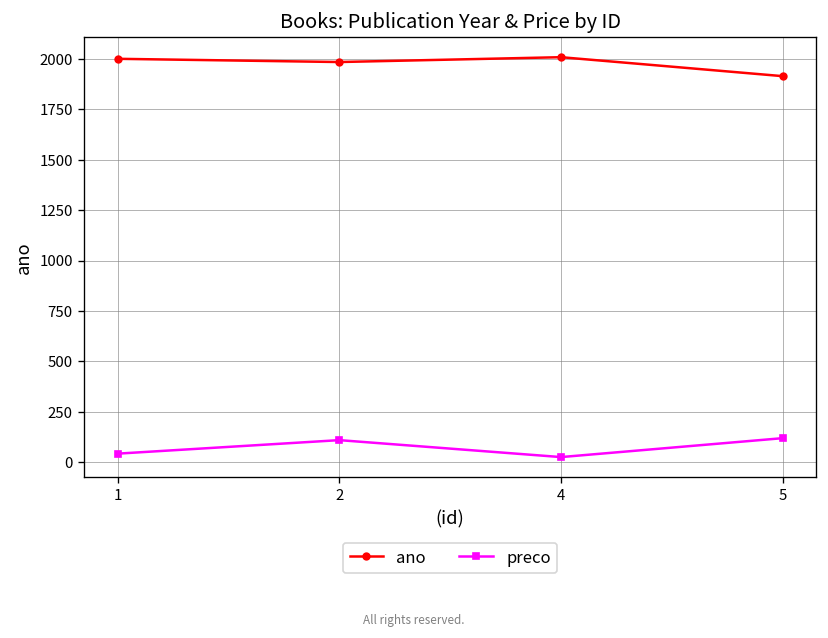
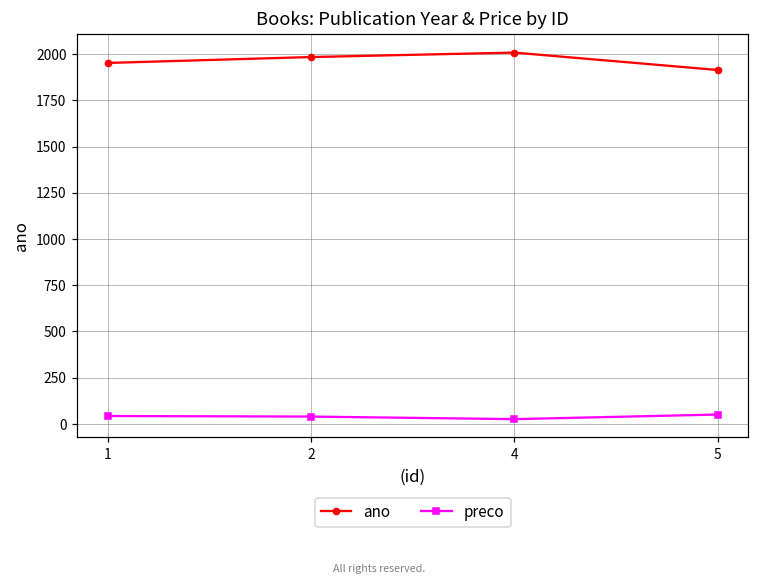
  {
    "ano": {
-     "1": 2000,
+     "1": 1950,
      "2": 1980,
      "4": 2010,
      "5": 1910
    },
    "preco": {
      "1": 40,
-     "2": 110,
+     "2": 40,
      "4": 30,
-     "5": 120
+     "5": 50
    }
  }
